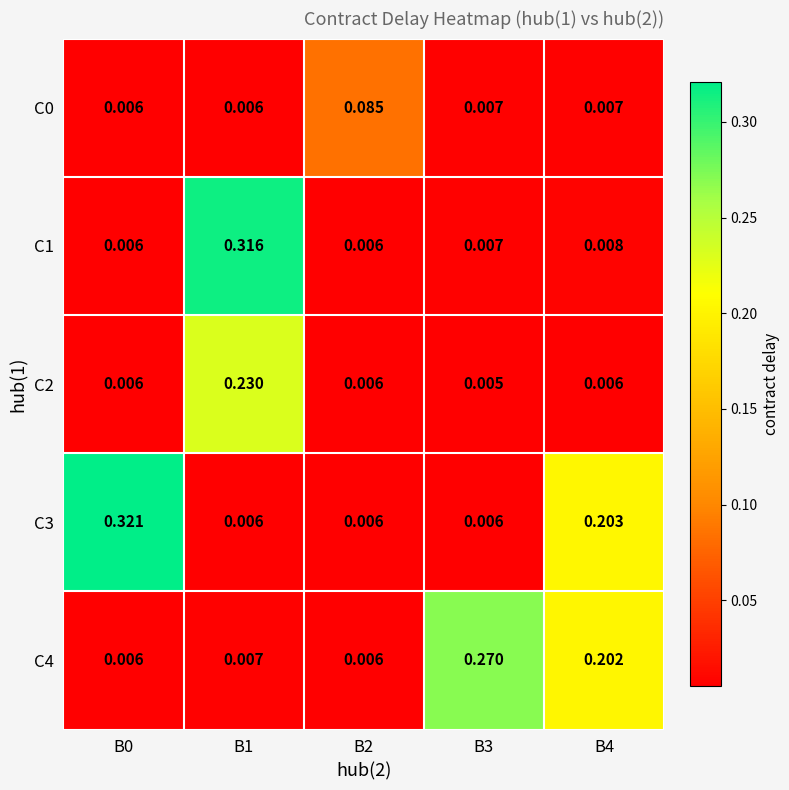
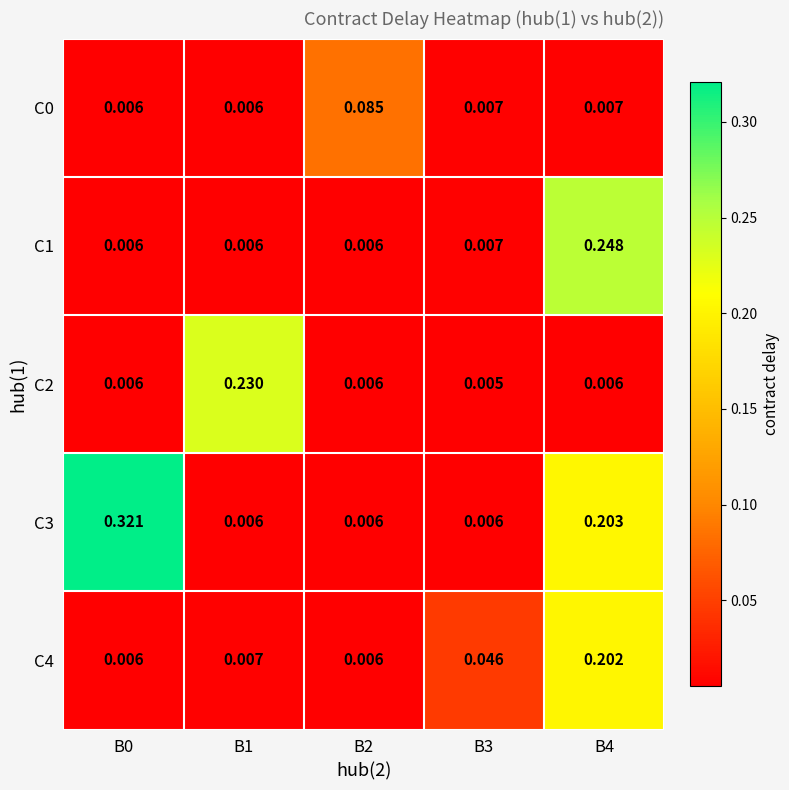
  {
    "C0": {
      "B0": 0.006,
      "B1": 0.006,
      "B2": 0.085,
      "B3": 0.007,
      "B4": 0.007
    },
    "C1": {
      "B0": 0.006,
-     "B1": 0.316,
+     "B1": 0.006,
      "B2": 0.006,
      "B3": 0.007,
-     "B4": 0.008
+     "B4": 0.248
    },
    "C2": {
      "B0": 0.006,
      "B1": 0.230,
      "B2": 0.006,
      "B3": 0.005,
      "B4": 0.006
    },
    "C3": {
      "B0": 0.321,
      "B1": 0.006,
      "B2": 0.006,
      "B3": 0.006,
      "B4": 0.203
    },
    "C4": {
      "B0": 0.006,
      "B1": 0.007,
      "B2": 0.006,
-     "B3": 0.270,
+     "B3": 0.046,
      "B4": 0.202
    }
  }
